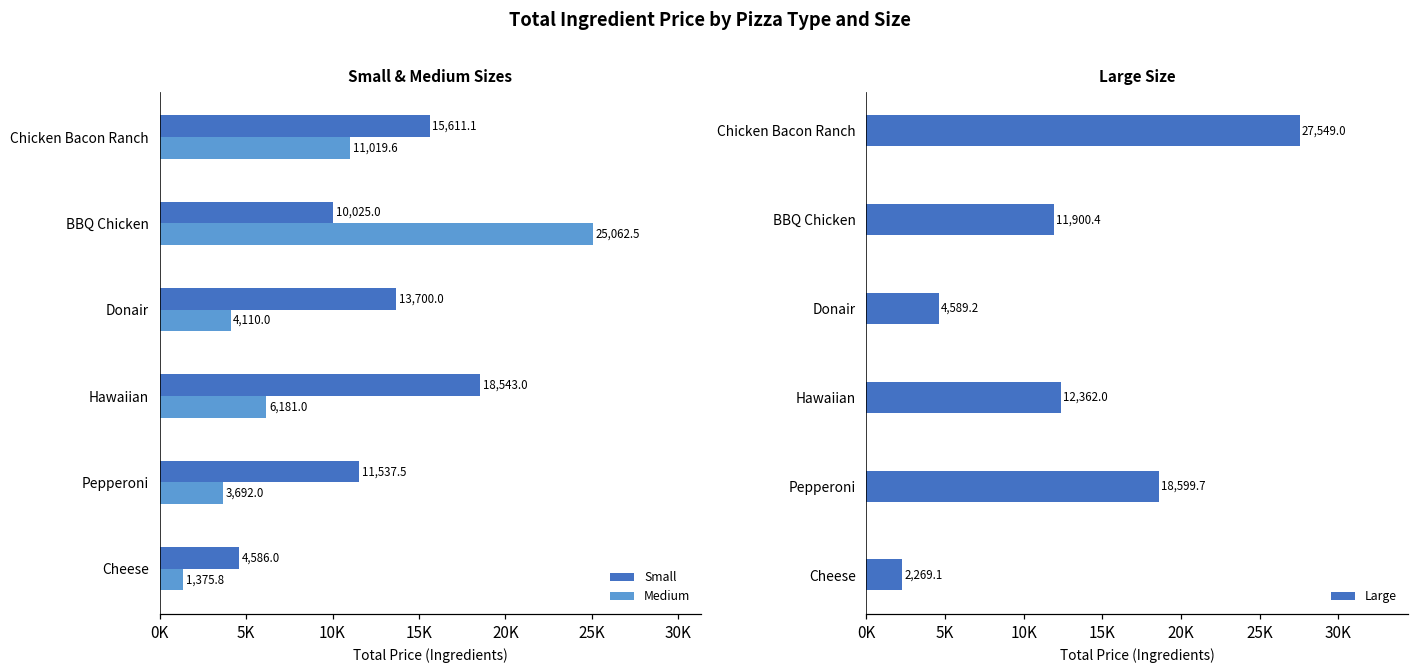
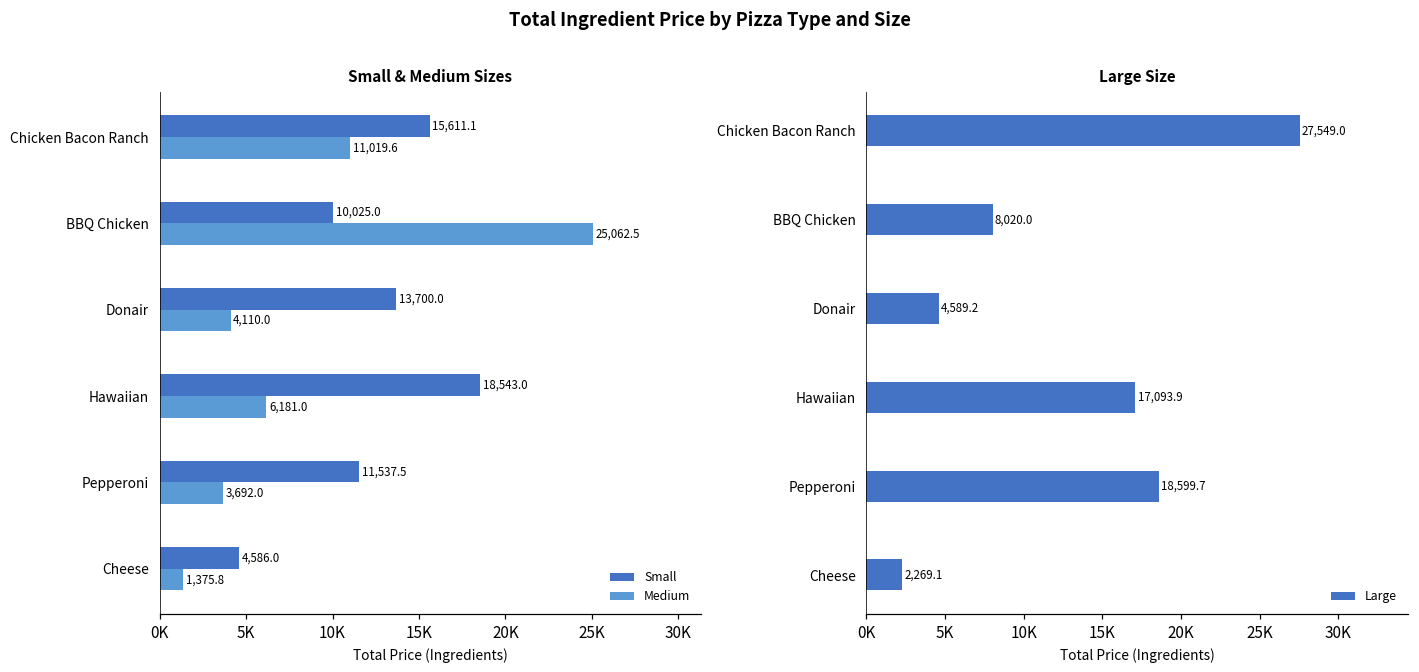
  {
    "Large Size": {
      "Chicken Bacon Ranch": "27,549.0",
-     "BBQ Chicken": "11,900.4",
+     "BBQ Chicken": "8,020.0",
      "Donair": "4,589.2",
-     "Hawaiian": "12,362.0",
+     "Hawaiian": "17,093.9",
      "Pepperoni": "18,599.7",
      "Cheese": "2,269.1"
    }
  }
